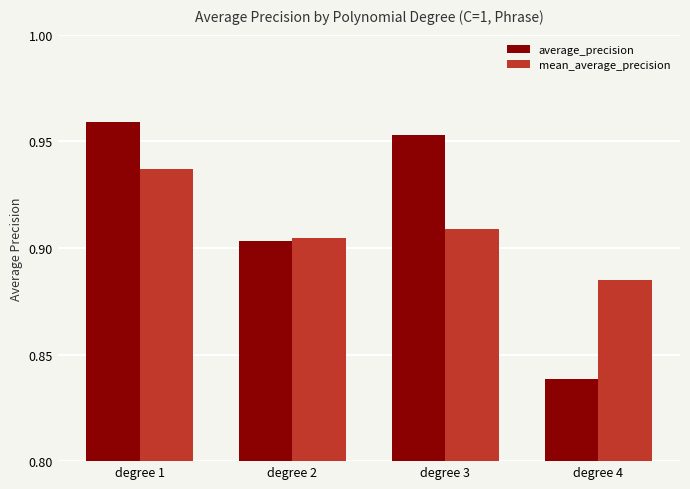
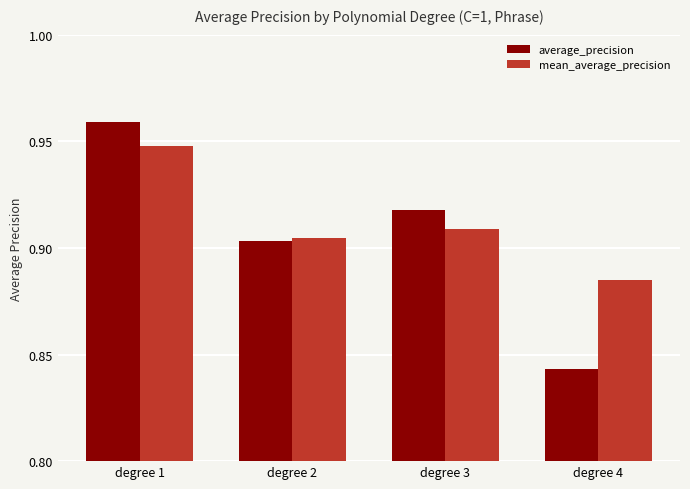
  {
    "average_precision": {
      "degree 1": 0.959,
      "degree 2": 0.903,
-     "degree 3": 0.953,
-     "degree 4": 0.839
+     "degree 3": 0.918,
+     "degree 4": 0.843
    },
    "mean_average_precision": {
-     "degree 1": 0.937,
+     "degree 1": 0.948,
      "degree 2": 0.904,
      "degree 3": 0.909,
      "degree 4": 0.885
    }
  }
